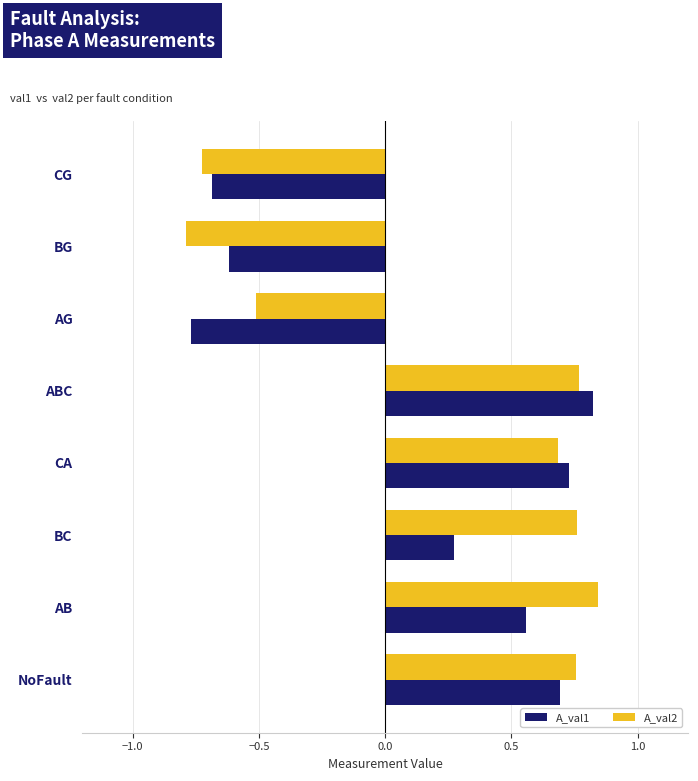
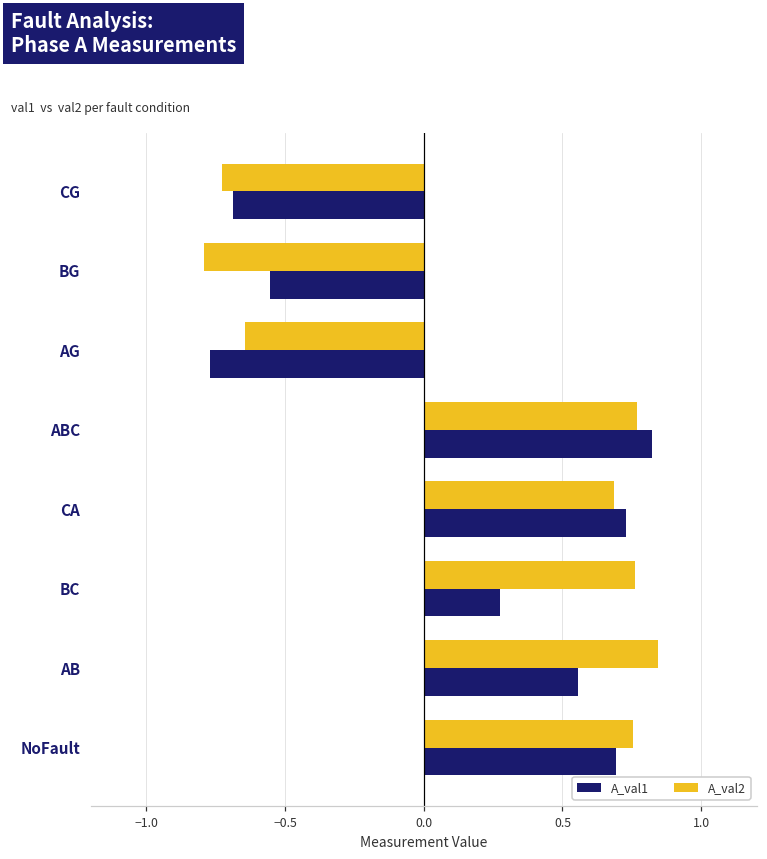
  {
    "A_val1": {
      "CG": -0.69,
-     "BG": -0.62,
+     "BG": -0.55,
      "AG": -0.77,
      "ABC": 0.82,
      "CA": 0.73,
      "BC": 0.27,
      "AB": 0.56,
      "NoFault": 0.69
    },
    "A_val2": {
      "CG": -0.73,
      "BG": -0.79,
-     "AG": -0.51,
+     "AG": -0.64,
      "ABC": 0.77,
      "CA": 0.69,
      "BC": 0.76,
      "AB": 0.84,
      "NoFault": 0.75
    }
  }
